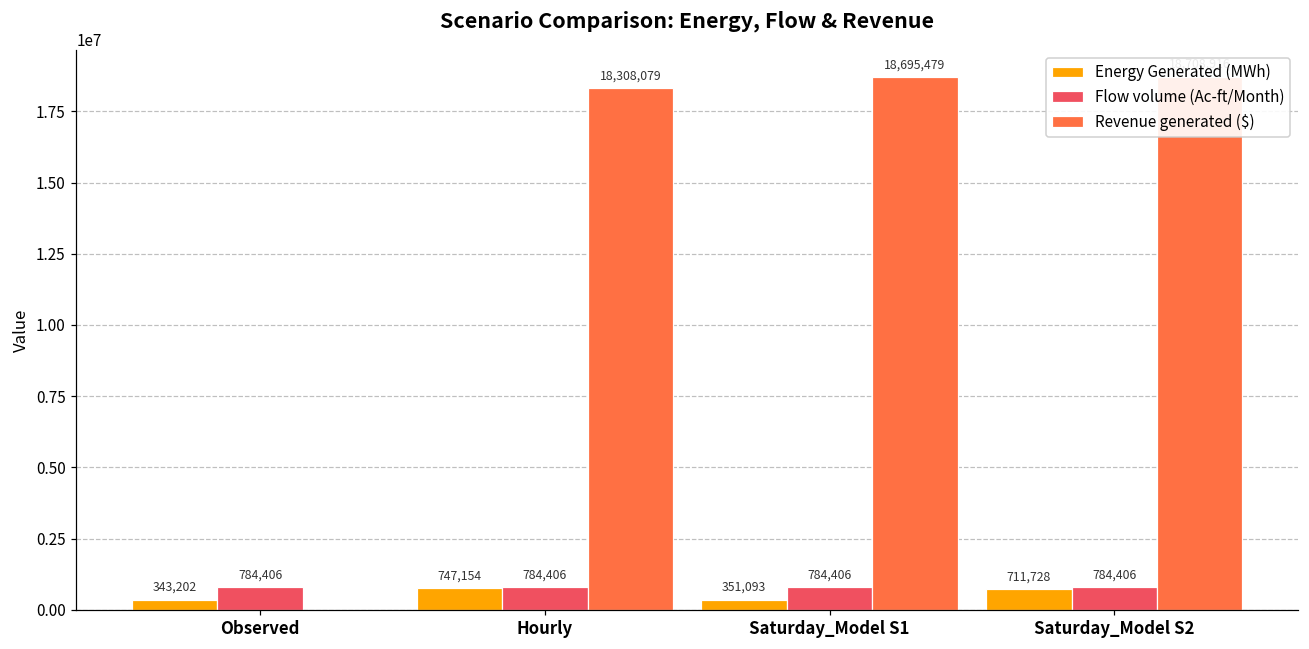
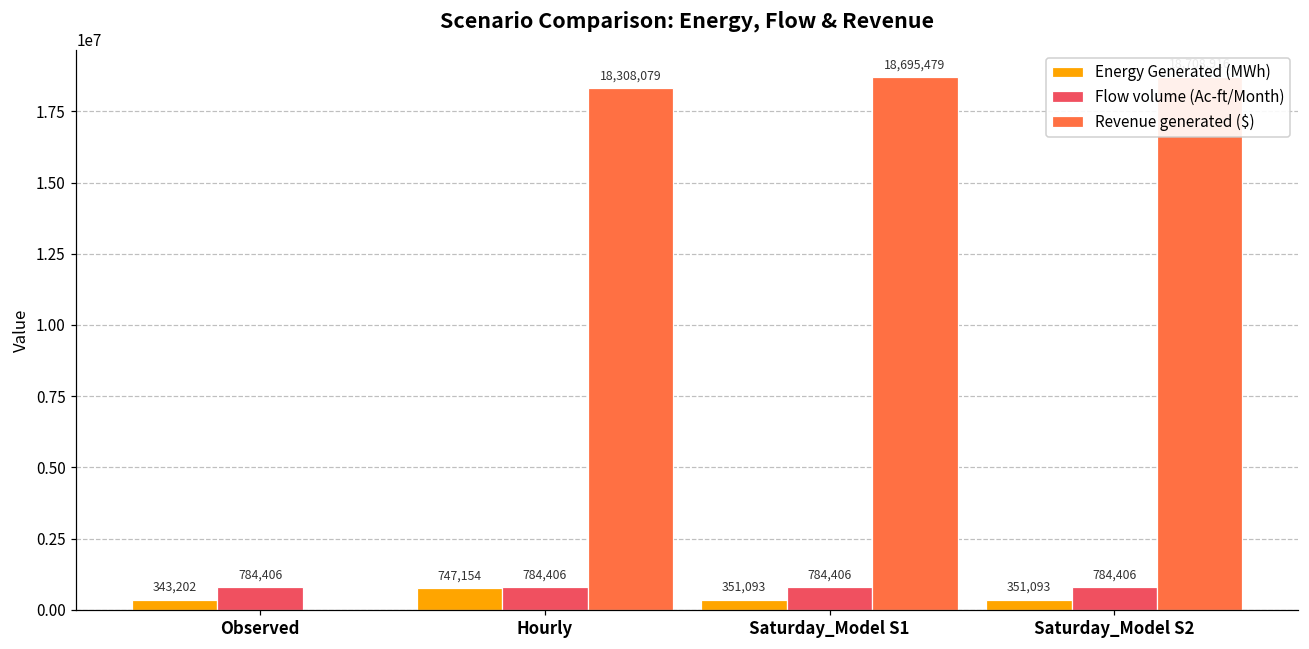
  {
    "Energy Generated (MWh)": {
      "Observed": "343,202",
      "Hourly": "747,154",
      "Saturday_Model S1": "351,093",
-     "Saturday_Model S2": "711,728"
+     "Saturday_Model S2": "351,093"
    }
  }
